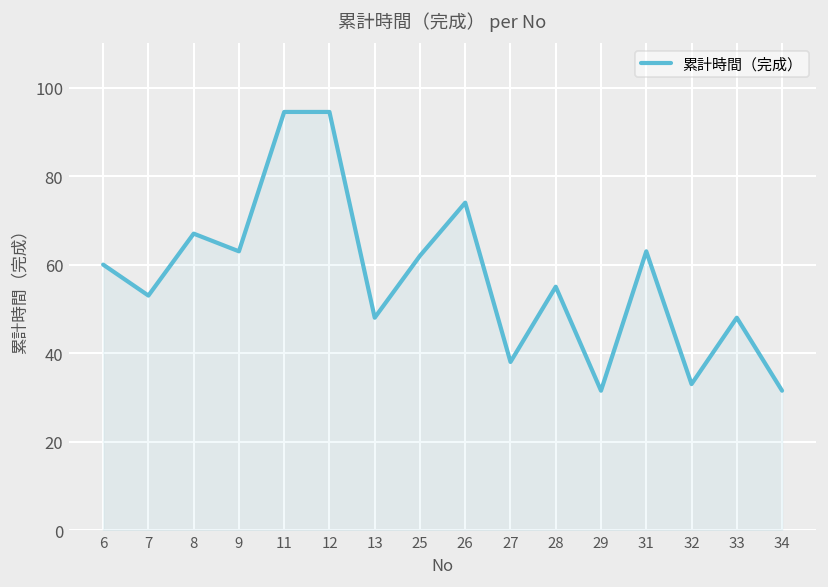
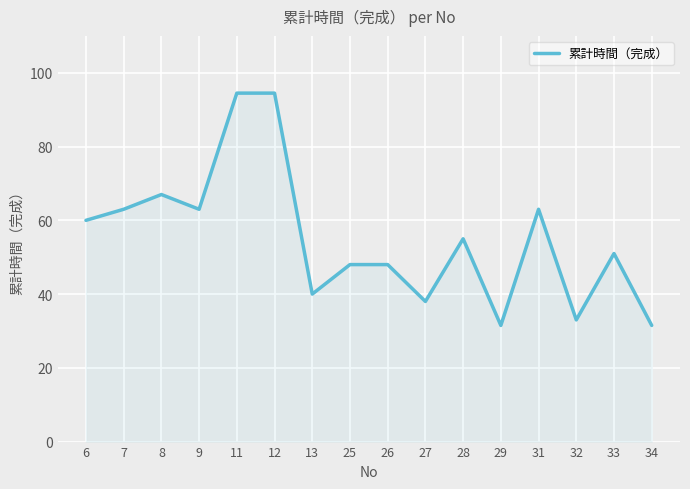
  {
    "6": 60,
-   "7": 53,
+   "7": 63,
    "8": 67,
    "9": 63,
    "11": 95,
    "12": 95,
-   "13": 48,
-   "25": 62,
-   "26": 74,
+   "13": 40,
+   "25": 48,
+   "26": 48,
    "27": 38,
    "28": 55,
    "29": 32,
    "31": 63,
    "32": 33,
-   "33": 48,
+   "33": 51,
    "34": 32
  }
